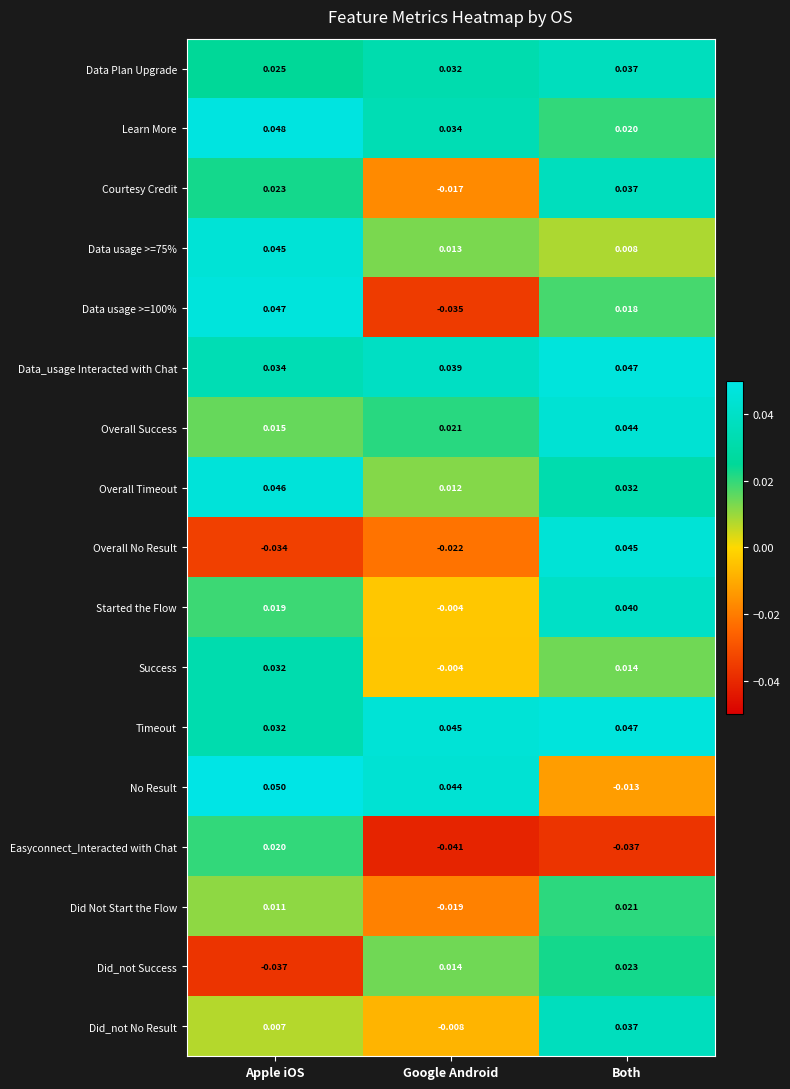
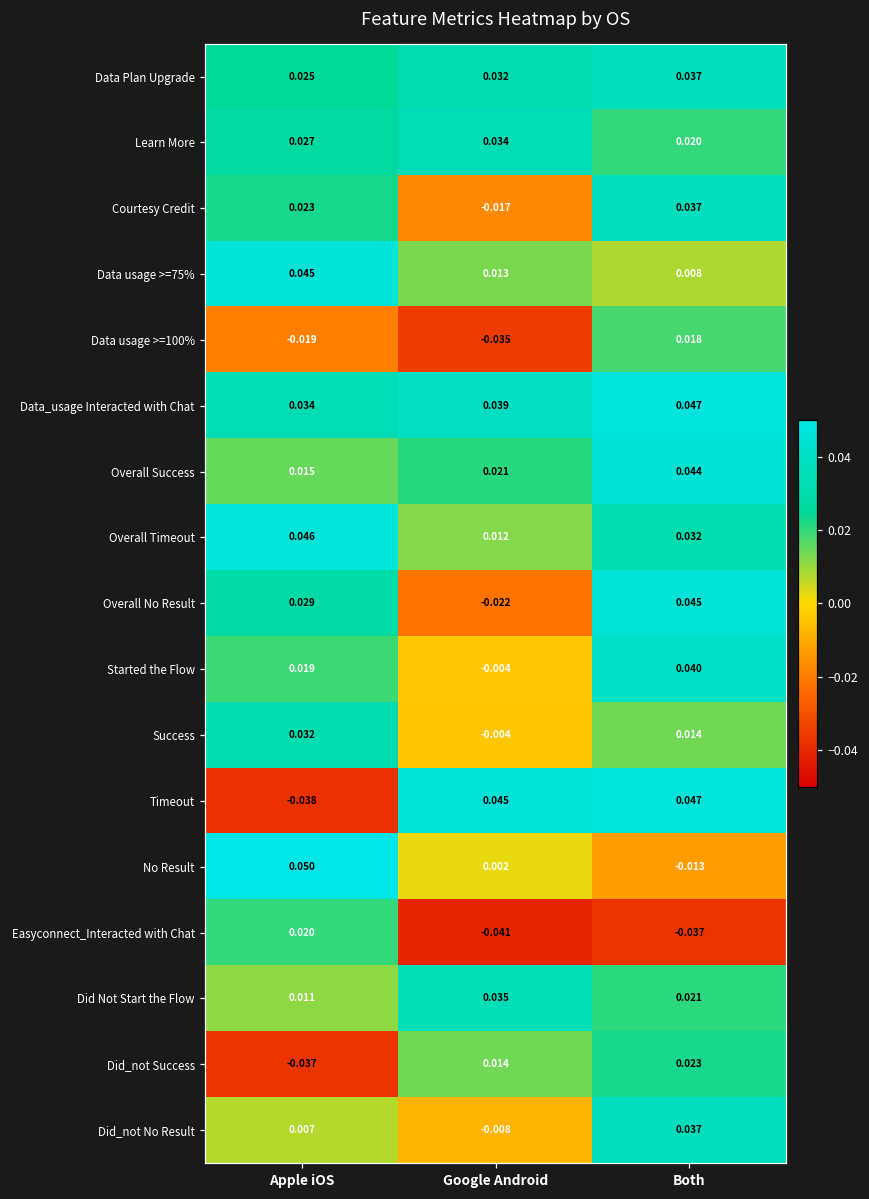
  {
    "Data Plan Upgrade": {
      "Apple iOS": 0.025,
      "Google Android": 0.032,
      "Both": 0.037
    },
    "Learn More": {
-     "Apple iOS": 0.048,
+     "Apple iOS": 0.027,
      "Google Android": 0.034,
      "Both": 0.020
    },
    "Courtesy Credit": {
      "Apple iOS": 0.023,
      "Google Android": -0.017,
      "Both": 0.037
    },
    "Data usage >=75%": {
      "Apple iOS": 0.045,
      "Google Android": 0.013,
      "Both": 0.008
    },
    "Data usage >=100%": {
-     "Apple iOS": 0.047,
+     "Apple iOS": -0.019,
      "Google Android": -0.035,
      "Both": 0.018
    },
    "Data_usage Interacted with Chat": {
      "Apple iOS": 0.034,
      "Google Android": 0.039,
      "Both": 0.047
    },
    "Overall Success": {
      "Apple iOS": 0.015,
      "Google Android": 0.021,
      "Both": 0.044
    },
    "Overall Timeout": {
      "Apple iOS": 0.046,
      "Google Android": 0.012,
      "Both": 0.032
    },
    "Overall No Result": {
-     "Apple iOS": -0.034,
+     "Apple iOS": 0.029,
      "Google Android": -0.022,
      "Both": 0.045
    },
    "Started the Flow": {
      "Apple iOS": 0.019,
      "Google Android": -0.004,
      "Both": 0.040
    },
    "Success": {
      "Apple iOS": 0.032,
      "Google Android": -0.004,
      "Both": 0.014
    },
    "Timeout": {
-     "Apple iOS": 0.032,
+     "Apple iOS": -0.038,
      "Google Android": 0.045,
      "Both": 0.047
    },
    "No Result": {
      "Apple iOS": 0.050,
-     "Google Android": 0.044,
+     "Google Android": 0.002,
      "Both": -0.013
    },
    "Easyconnect_Interacted with Chat": {
      "Apple iOS": 0.020,
      "Google Android": -0.041,
      "Both": -0.037
    },
    "Did Not Start the Flow": {
      "Apple iOS": 0.011,
-     "Google Android": -0.019,
+     "Google Android": 0.035,
      "Both": 0.021
    },
    "Did_not Success": {
      "Apple iOS": -0.037,
      "Google Android": 0.014,
      "Both": 0.023
    },
    "Did_not No Result": {
      "Apple iOS": 0.007,
      "Google Android": -0.008,
      "Both": 0.037
    }
  }
